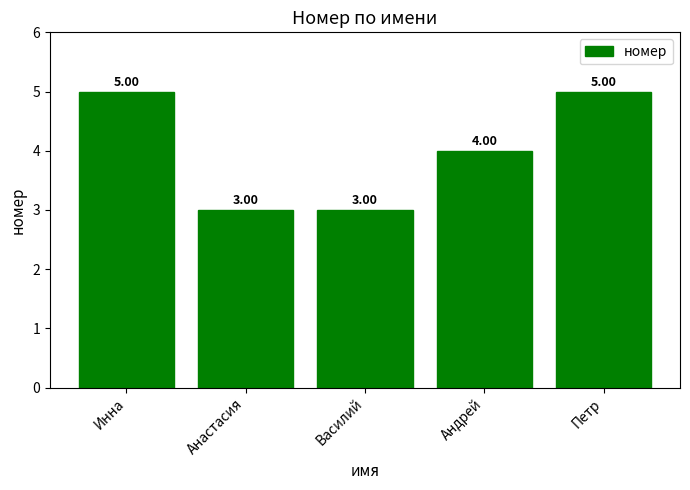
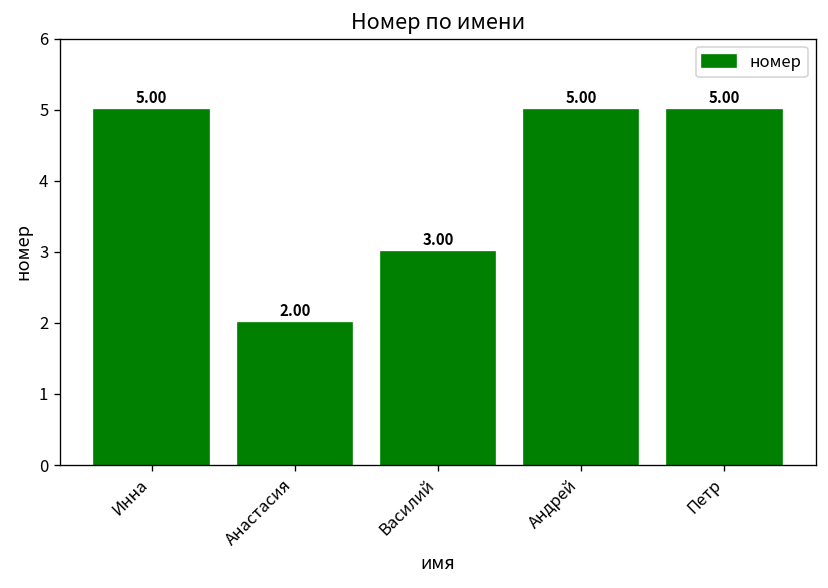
  {
    "Инна": 5.00,
-   "Анастасия": 3.00,
+   "Анастасия": 2.00,
    "Василий": 3.00,
-   "Андрей": 4.00,
+   "Андрей": 5.00,
    "Петр": 5.00
  }
